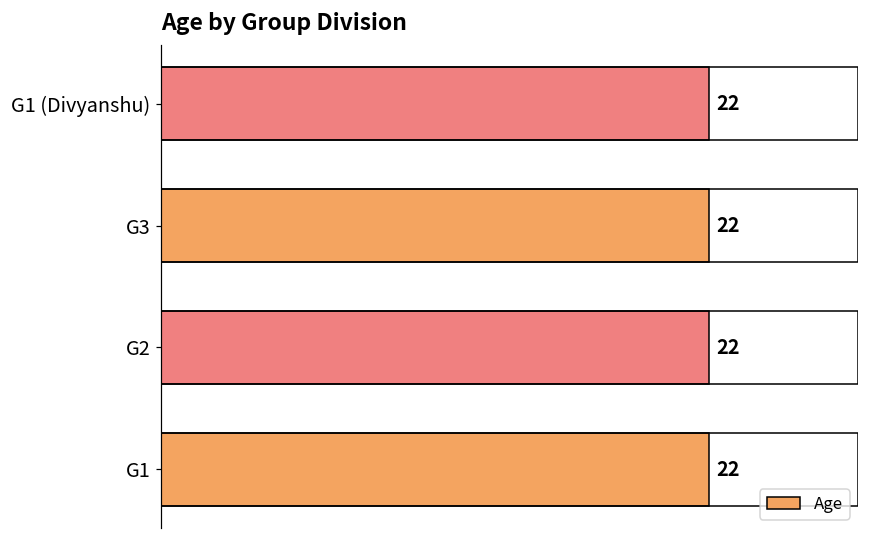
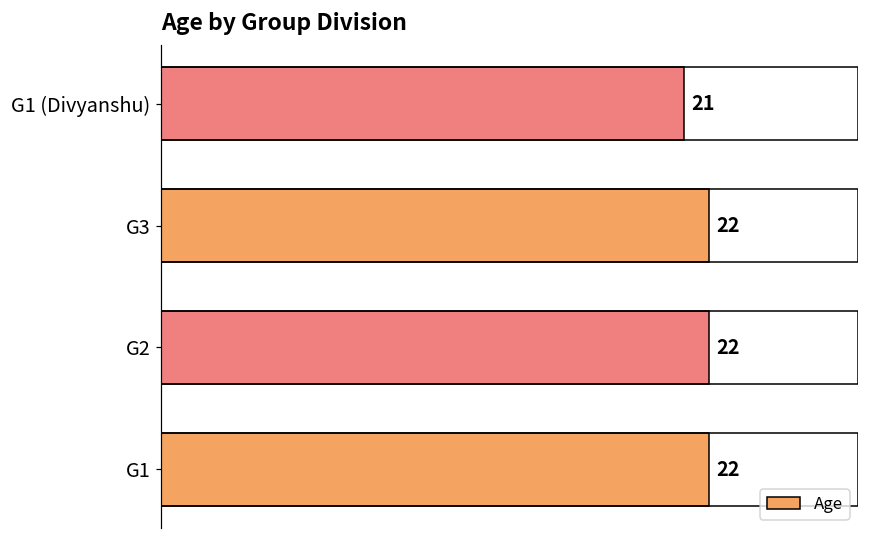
  {
-   "G1 (Divyanshu)": 22,
+   "G1 (Divyanshu)": 21,
    "G3": 22,
    "G2": 22,
    "G1": 22
  }
